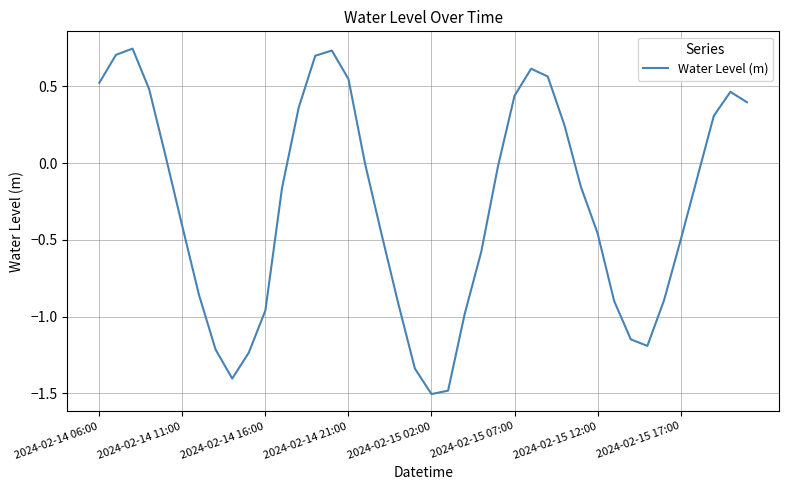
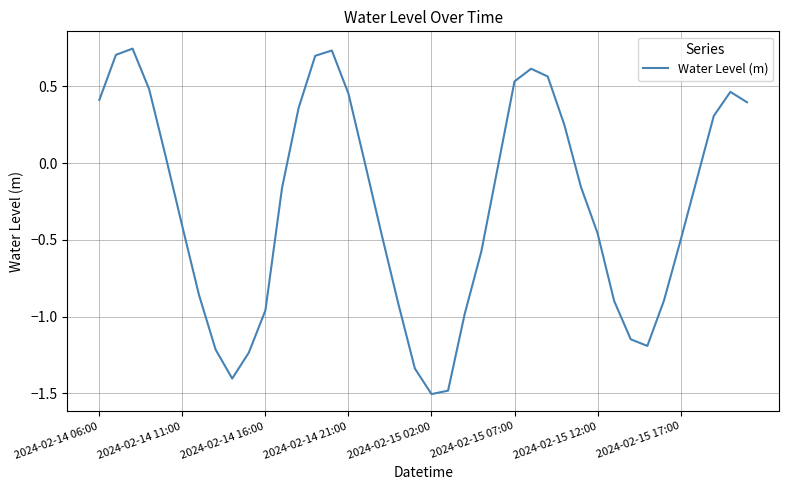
  {
-   "2024-02-14 06:00": 0.52,
+   "2024-02-14 06:00": 0.41,
    "2024-02-14 11:00": -0.41,
    "2024-02-14 16:00": -0.96,
-   "2024-02-14 21:00": 0.55,
+   "2024-02-14 21:00": 0.45,
    "2024-02-15 02:00": -1.50,
-   "2024-02-15 07:00": 0.44,
+   "2024-02-15 07:00": 0.53,
    "2024-02-15 12:00": -0.46,
    "2024-02-15 17:00": -0.50
  }
